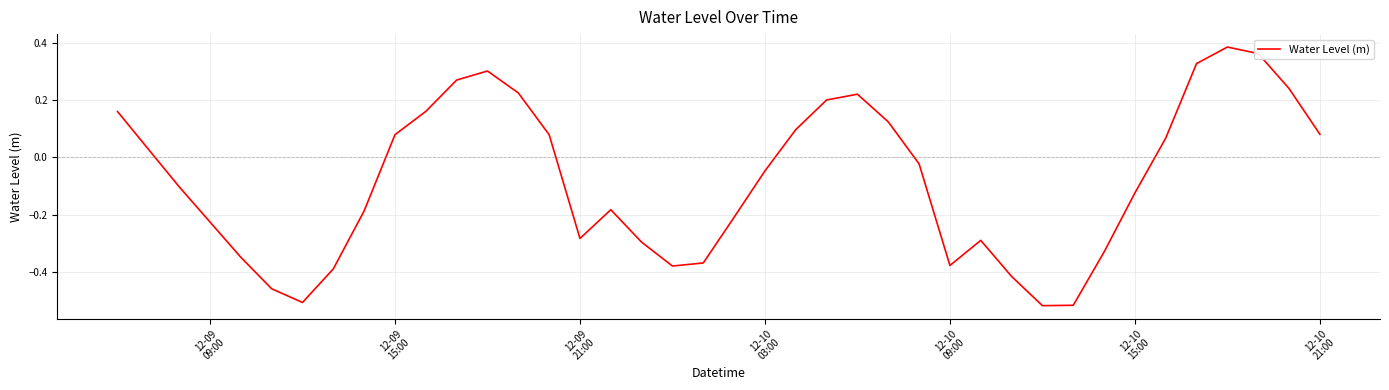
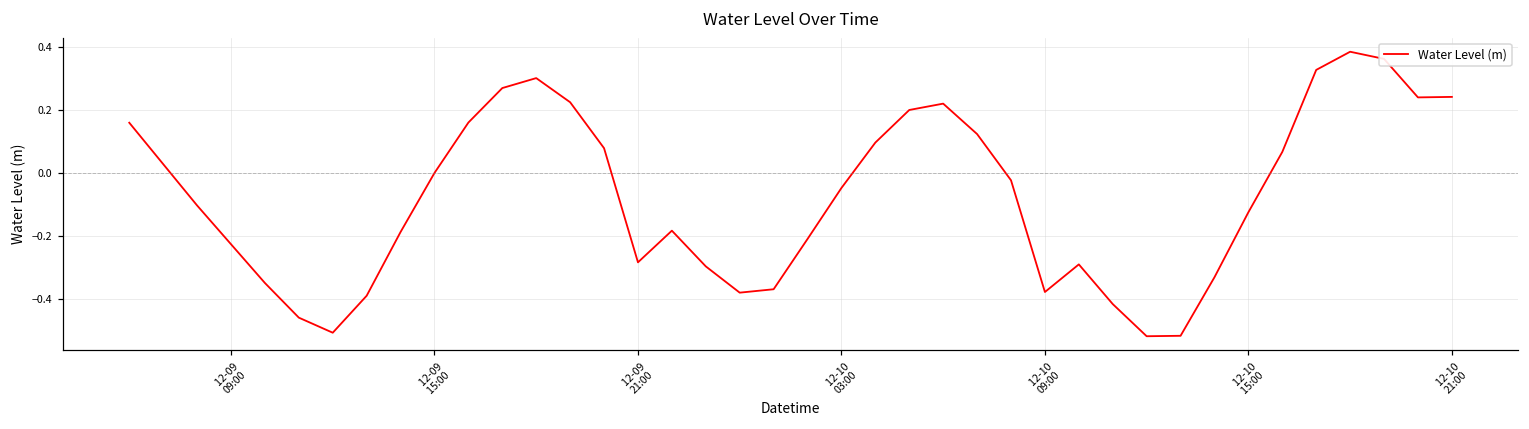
  {
    "12-09 09:00": -0.23,
-   "12-09 15:00": 0.08,
+   "12-09 15:00": 0.00,
    "12-09 21:00": -0.28,
    "12-10 03:00": -0.05,
    "12-10 09:00": -0.38,
    "12-10 15:00": -0.12,
-   "12-10 21:00": 0.08
+   "12-10 21:00": 0.24
  }
